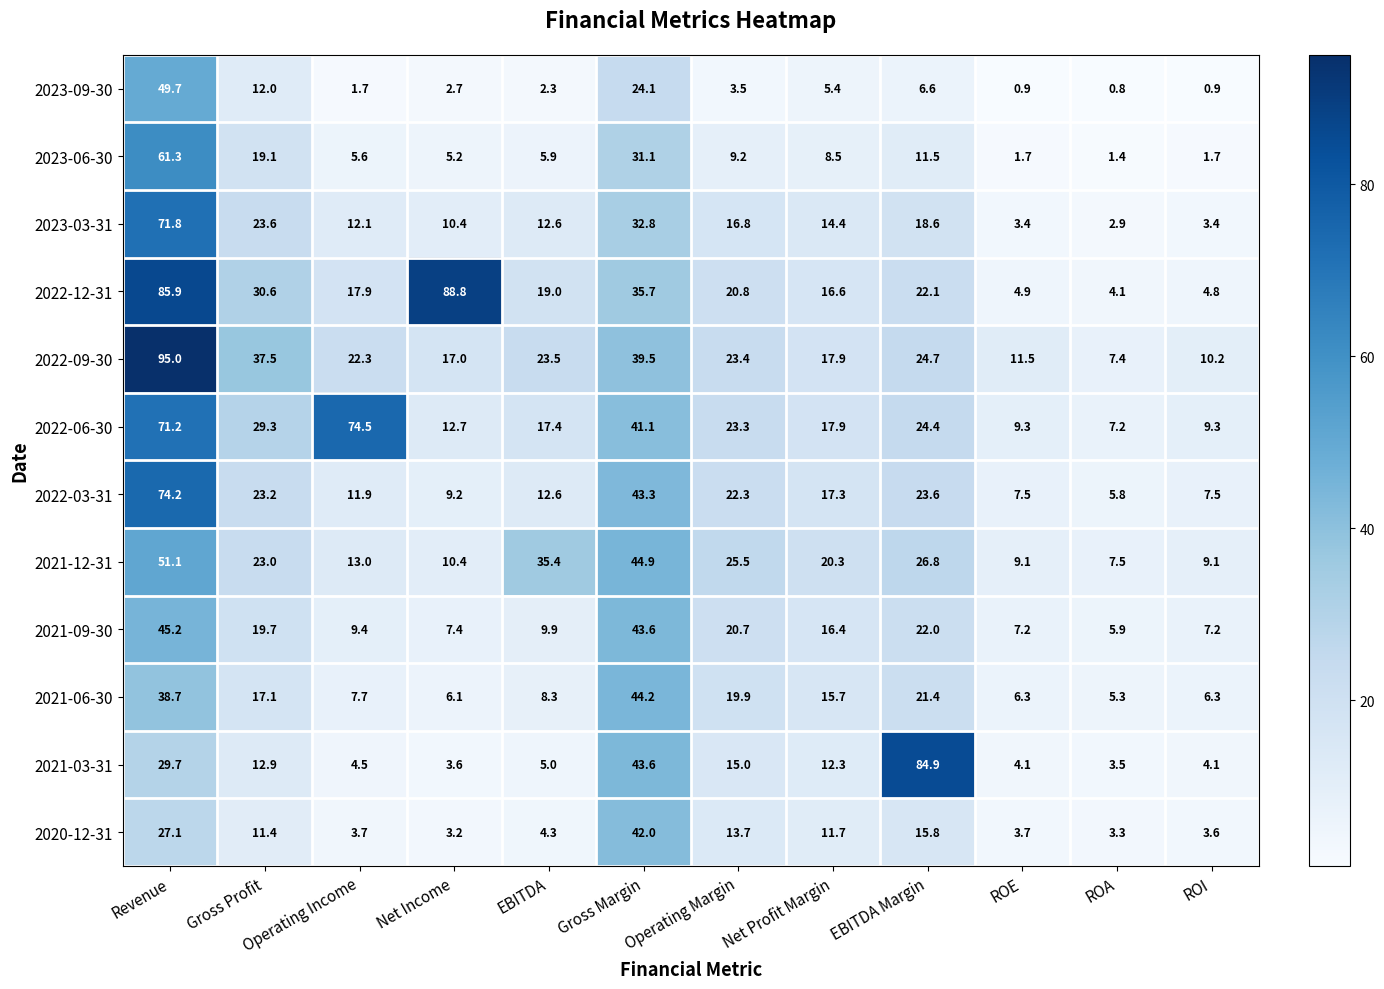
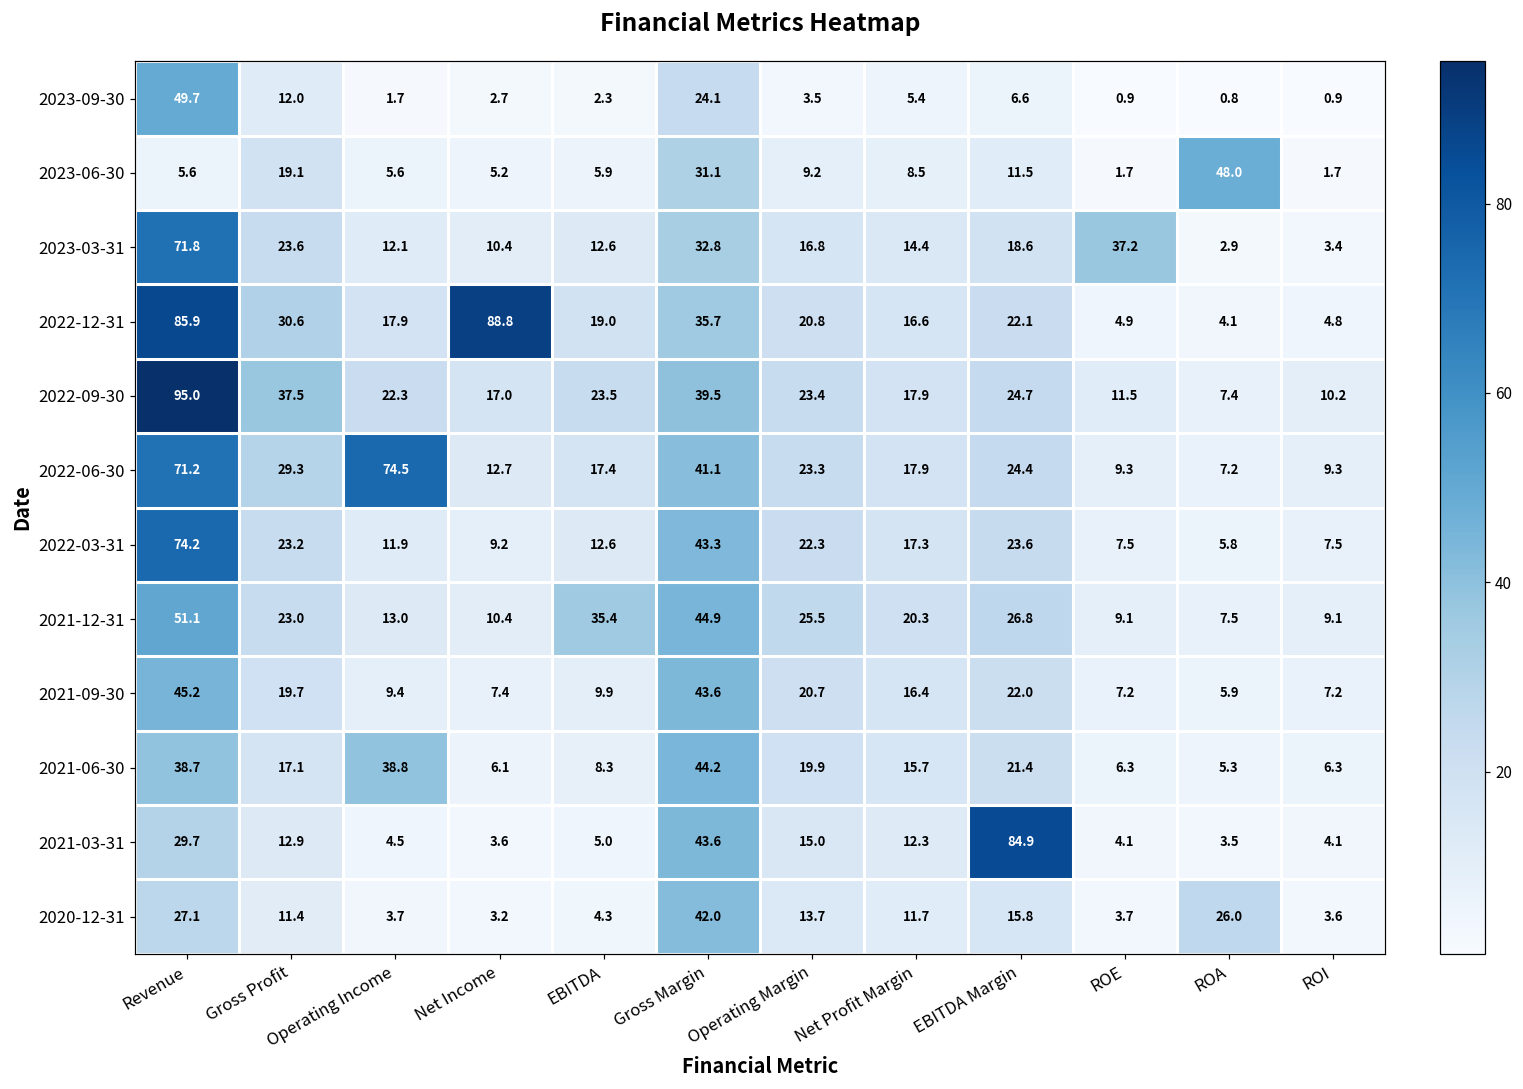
  {
    "2023-09-30": {
      "Revenue": 49.7,
      "Gross Profit": 12.0,
      "Operating Income": 1.7,
      "Net Income": 2.7,
      "EBITDA": 2.3,
      "Gross Margin": 24.1,
      "Operating Margin": 3.5,
      "Net Profit Margin": 5.4,
      "EBITDA Margin": 6.6,
      "ROE": 0.9,
      "ROA": 0.8,
      "ROI": 0.9
    },
    "2023-06-30": {
-     "Revenue": 61.3,
+     "Revenue": 5.6,
      "Gross Profit": 19.1,
      "Operating Income": 5.6,
      "Net Income": 5.2,
      "EBITDA": 5.9,
      "Gross Margin": 31.1,
      "Operating Margin": 9.2,
      "Net Profit Margin": 8.5,
      "EBITDA Margin": 11.5,
      "ROE": 1.7,
-     "ROA": 1.4,
+     "ROA": 48.0,
      "ROI": 1.7
    },
    "2023-03-31": {
      "Revenue": 71.8,
      "Gross Profit": 23.6,
      "Operating Income": 12.1,
      "Net Income": 10.4,
      "EBITDA": 12.6,
      "Gross Margin": 32.8,
      "Operating Margin": 16.8,
      "Net Profit Margin": 14.4,
      "EBITDA Margin": 18.6,
-     "ROE": 3.4,
+     "ROE": 37.2,
      "ROA": 2.9,
      "ROI": 3.4
    },
    "2022-12-31": {
      "Revenue": 85.9,
      "Gross Profit": 30.6,
      "Operating Income": 17.9,
      "Net Income": 88.8,
      "EBITDA": 19.0,
      "Gross Margin": 35.7,
      "Operating Margin": 20.8,
      "Net Profit Margin": 16.6,
      "EBITDA Margin": 22.1,
      "ROE": 4.9,
      "ROA": 4.1,
      "ROI": 4.8
    },
    "2022-09-30": {
      "Revenue": 95.0,
      "Gross Profit": 37.5,
      "Operating Income": 22.3,
      "Net Income": 17.0,
      "EBITDA": 23.5,
      "Gross Margin": 39.5,
      "Operating Margin": 23.4,
      "Net Profit Margin": 17.9,
      "EBITDA Margin": 24.7,
      "ROE": 11.5,
      "ROA": 7.4,
      "ROI": 10.2
    },
    "2022-06-30": {
      "Revenue": 71.2,
      "Gross Profit": 29.3,
      "Operating Income": 74.5,
      "Net Income": 12.7,
      "EBITDA": 17.4,
      "Gross Margin": 41.1,
      "Operating Margin": 23.3,
      "Net Profit Margin": 17.9,
      "EBITDA Margin": 24.4,
      "ROE": 9.3,
      "ROA": 7.2,
      "ROI": 9.3
    },
    "2022-03-31": {
      "Revenue": 74.2,
      "Gross Profit": 23.2,
      "Operating Income": 11.9,
      "Net Income": 9.2,
      "EBITDA": 12.6,
      "Gross Margin": 43.3,
      "Operating Margin": 22.3,
      "Net Profit Margin": 17.3,
      "EBITDA Margin": 23.6,
      "ROE": 7.5,
      "ROA": 5.8,
      "ROI": 7.5
    },
    "2021-12-31": {
      "Revenue": 51.1,
      "Gross Profit": 23.0,
      "Operating Income": 13.0,
      "Net Income": 10.4,
      "EBITDA": 35.4,
      "Gross Margin": 44.9,
      "Operating Margin": 25.5,
      "Net Profit Margin": 20.3,
      "EBITDA Margin": 26.8,
      "ROE": 9.1,
      "ROA": 7.5,
      "ROI": 9.1
    },
    "2021-09-30": {
      "Revenue": 45.2,
      "Gross Profit": 19.7,
      "Operating Income": 9.4,
      "Net Income": 7.4,
      "EBITDA": 9.9,
      "Gross Margin": 43.6,
      "Operating Margin": 20.7,
      "Net Profit Margin": 16.4,
      "EBITDA Margin": 22.0,
      "ROE": 7.2,
      "ROA": 5.9,
      "ROI": 7.2
    },
    "2021-06-30": {
      "Revenue": 38.7,
      "Gross Profit": 17.1,
-     "Operating Income": 7.7,
+     "Operating Income": 38.8,
      "Net Income": 6.1,
      "EBITDA": 8.3,
      "Gross Margin": 44.2,
      "Operating Margin": 19.9,
      "Net Profit Margin": 15.7,
      "EBITDA Margin": 21.4,
      "ROE": 6.3,
      "ROA": 5.3,
      "ROI": 6.3
    },
    "2021-03-31": {
      "Revenue": 29.7,
      "Gross Profit": 12.9,
      "Operating Income": 4.5,
      "Net Income": 3.6,
      "EBITDA": 5.0,
      "Gross Margin": 43.6,
      "Operating Margin": 15.0,
      "Net Profit Margin": 12.3,
      "EBITDA Margin": 84.9,
      "ROE": 4.1,
      "ROA": 3.5,
      "ROI": 4.1
    },
    "2020-12-31": {
      "Revenue": 27.1,
      "Gross Profit": 11.4,
      "Operating Income": 3.7,
      "Net Income": 3.2,
      "EBITDA": 4.3,
      "Gross Margin": 42.0,
      "Operating Margin": 13.7,
      "Net Profit Margin": 11.7,
      "EBITDA Margin": 15.8,
      "ROE": 3.7,
-     "ROA": 3.3,
+     "ROA": 26.0,
      "ROI": 3.6
    }
  }
